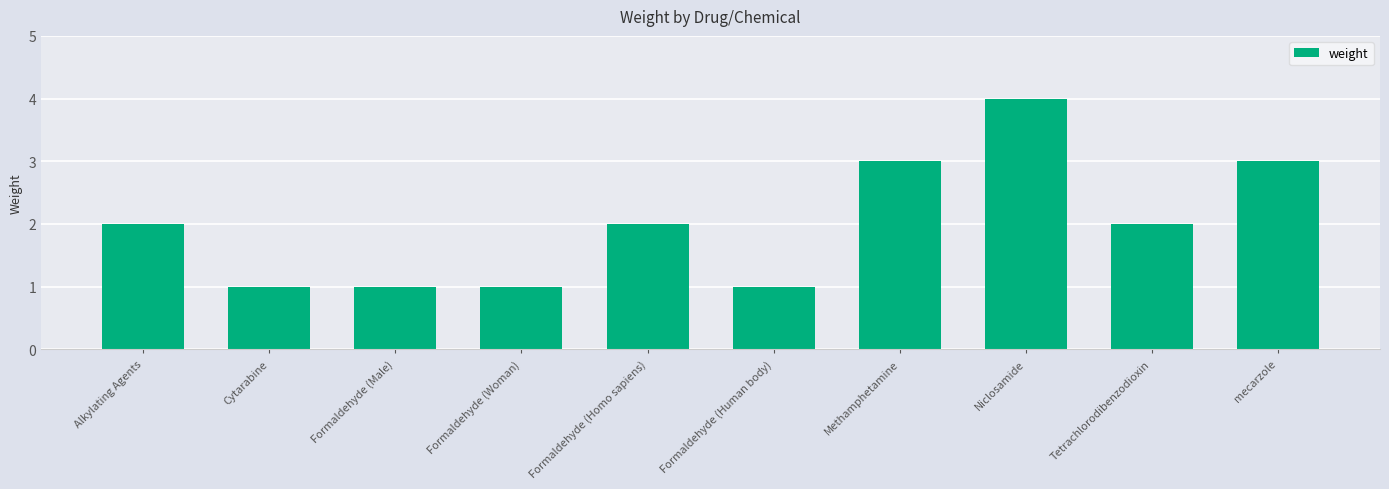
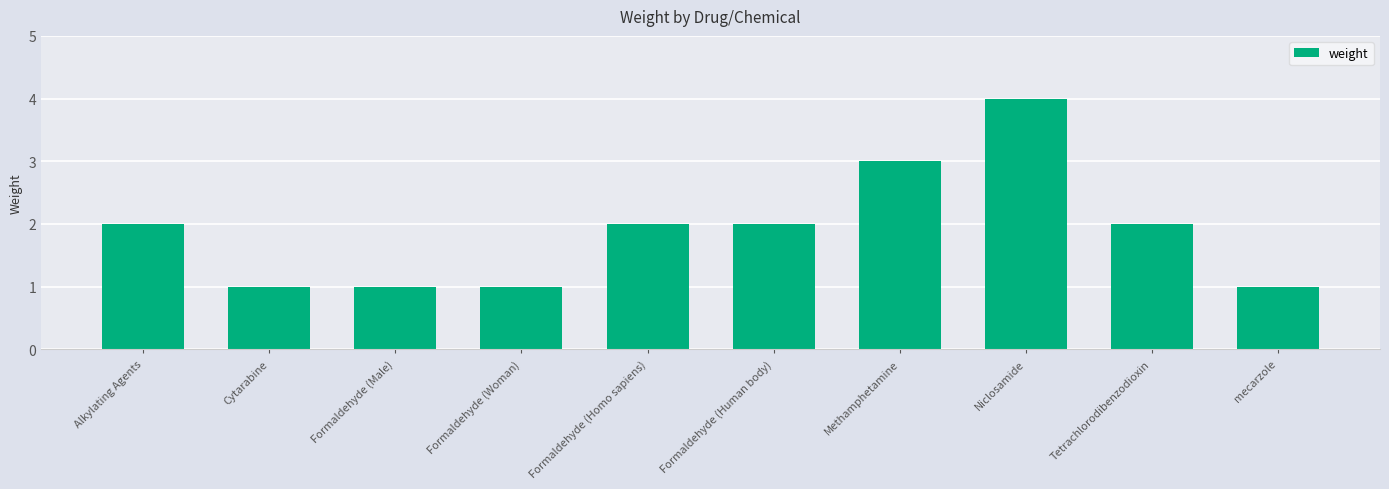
  {
    "Alkylating Agents": 2,
    "Cytarabine": 1,
    "Formaldehyde (Male)": 1,
    "Formaldehyde (Woman)": 1,
    "Formaldehyde (Homo sapiens)": 2,
-   "Formaldehyde (Human body)": 1,
+   "Formaldehyde (Human body)": 2,
    "Methamphetamine": 3,
    "Niclosamide": 4,
    "Tetrachlorodibenzodioxin": 2,
-   "mecarzole": 3
+   "mecarzole": 1
  }
